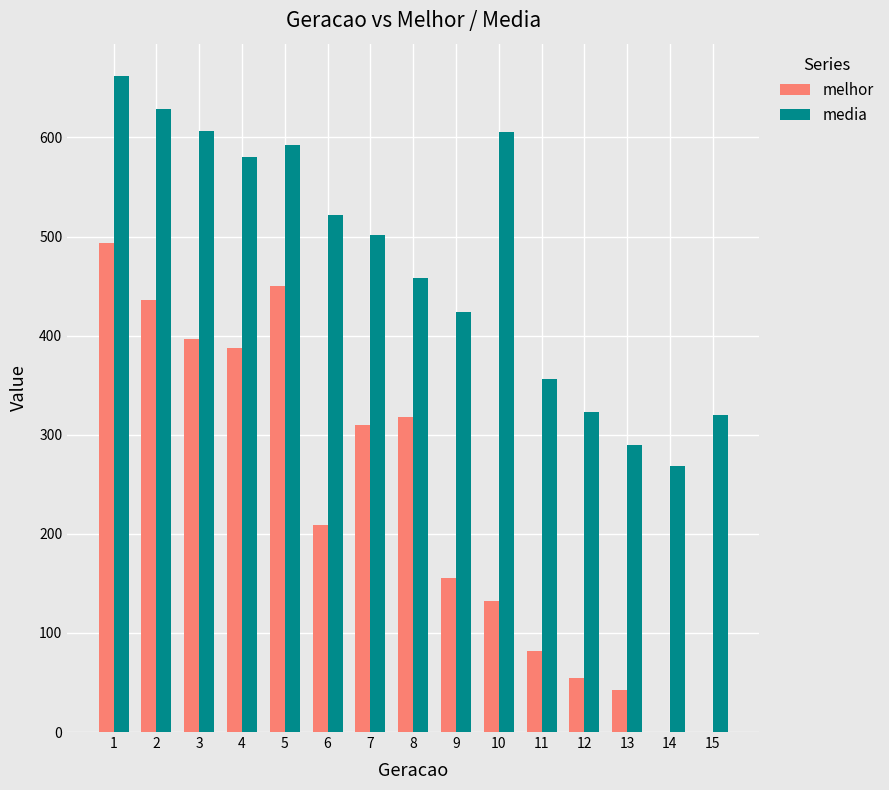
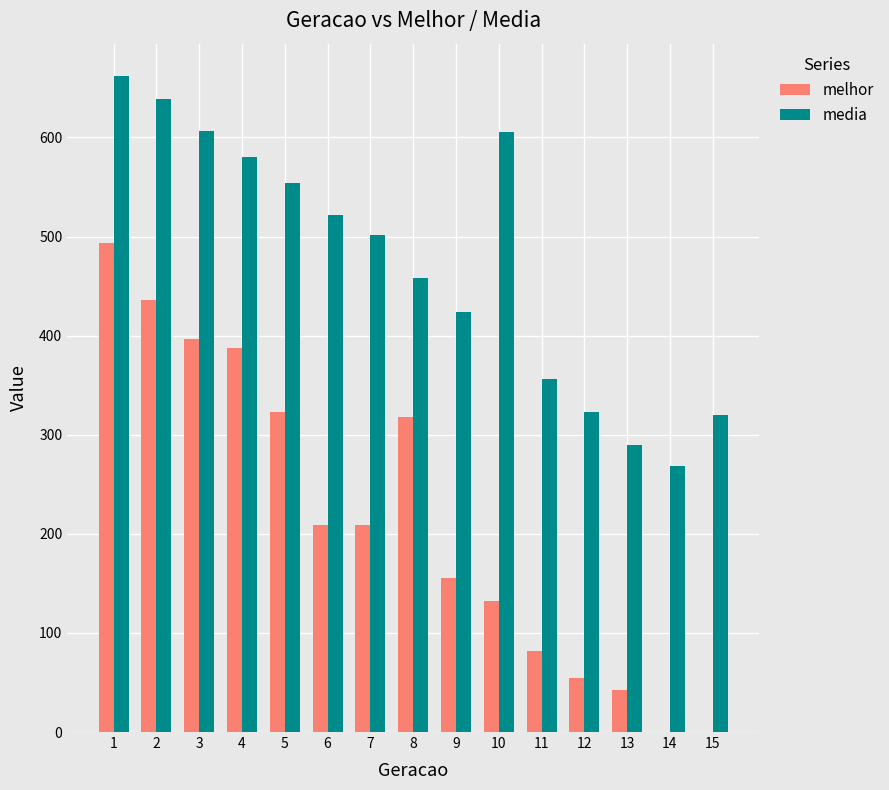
  {
    "melhor": {
      "1": 490,
      "2": 440,
      "3": 400,
      "4": 390,
-     "5": 450,
+     "5": 320,
      "6": 210,
-     "7": 310,
+     "7": 210,
      "8": 320,
      "9": 160,
      "10": 130,
      "11": 80,
      "12": 60,
      "13": 40,
      "14": 0,
      "15": 0
    },
    "media": {
      "1": 660,
-     "2": 630,
+     "2": 640,
      "3": 610,
      "4": 580,
-     "5": 590,
+     "5": 550,
      "6": 520,
      "7": 500,
      "8": 460,
      "9": 420,
      "10": 610,
      "11": 360,
      "12": 320,
      "13": 290,
      "14": 270,
      "15": 320
    }
  }
